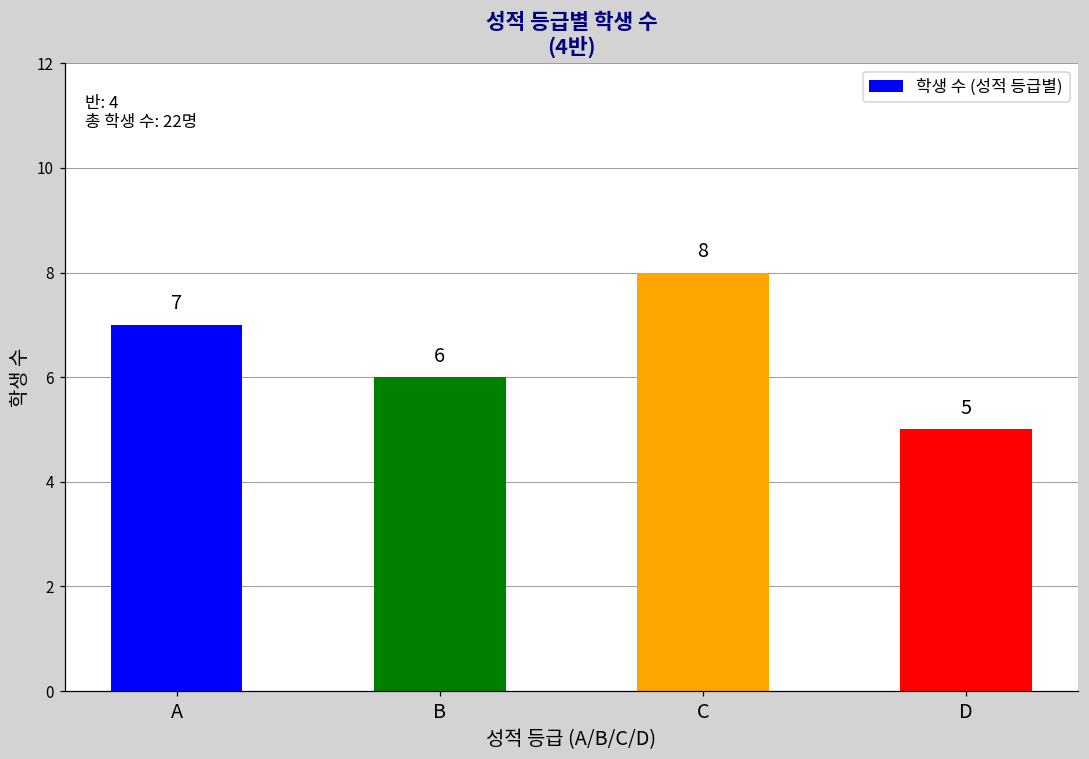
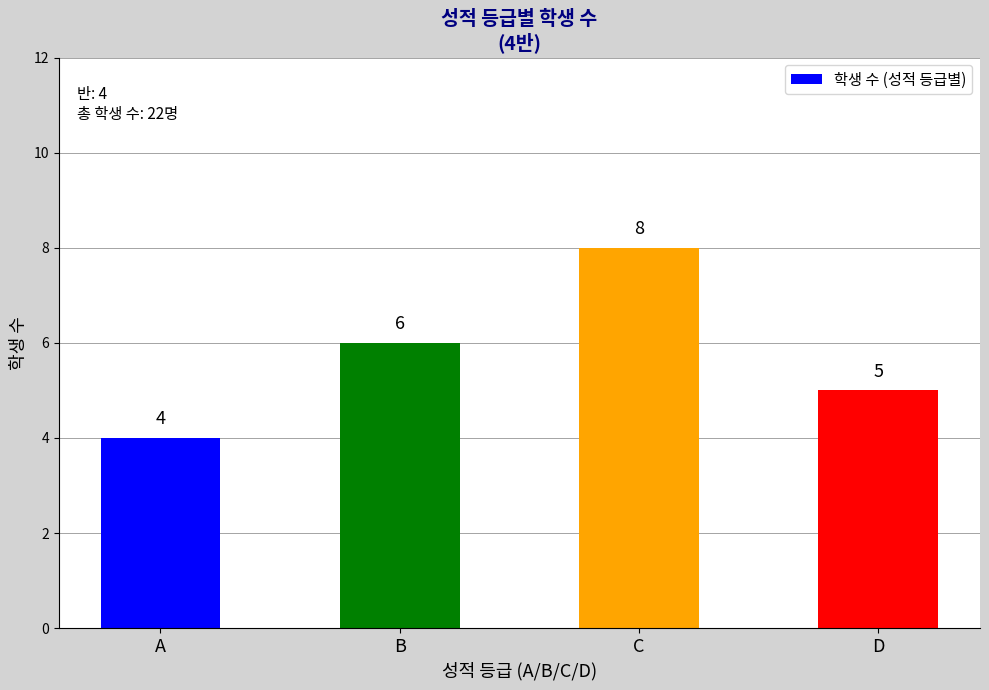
  {
-   "A": 7,
+   "A": 4,
    "B": 6,
    "C": 8,
    "D": 5
  }
